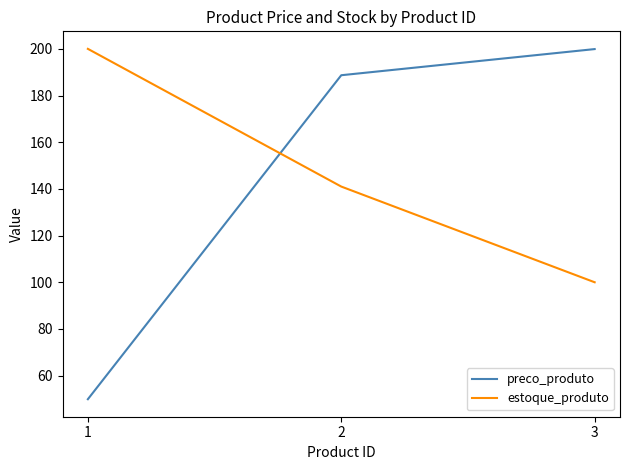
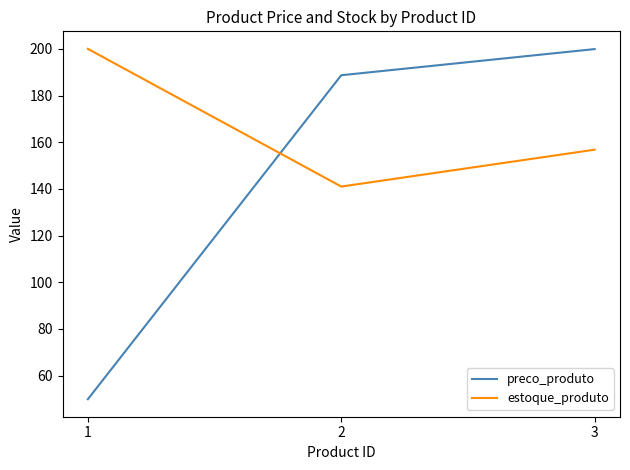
  {
    "preco_produto": {
      "1": 50,
      "2": 189,
      "3": 200
    },
    "estoque_produto": {
      "1": 200,
      "2": 141,
-     "3": 100
+     "3": 157
    }
  }
